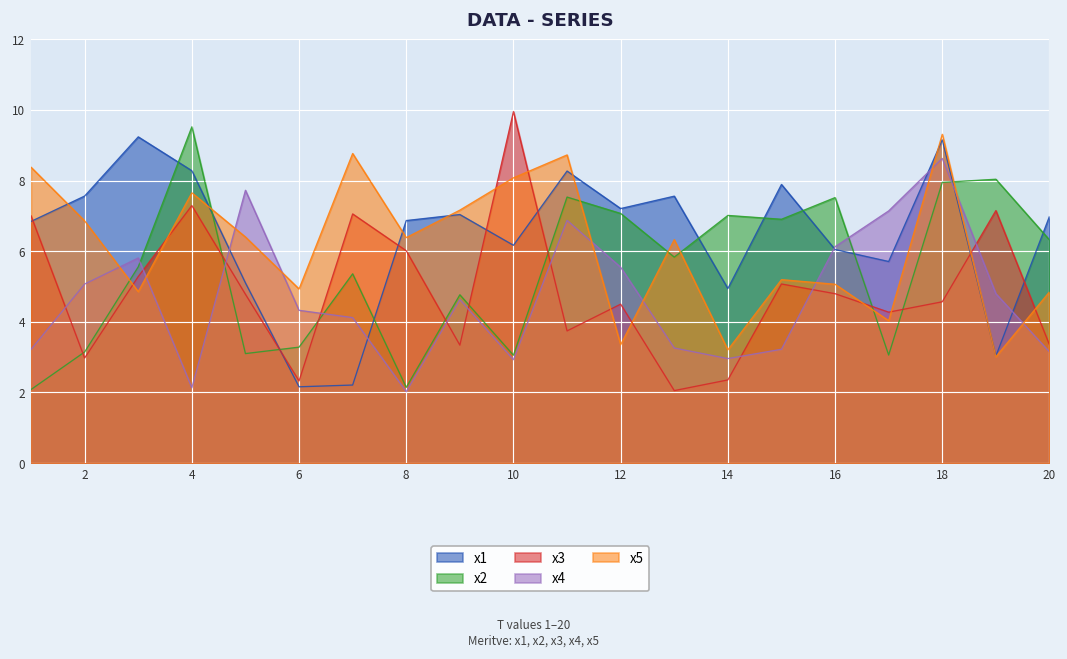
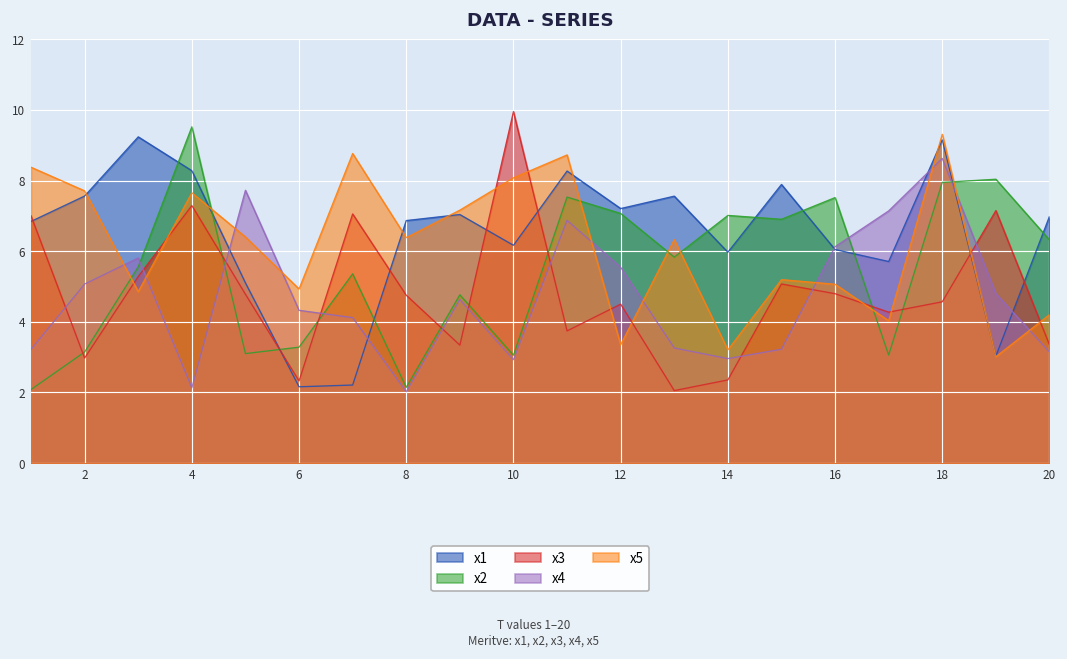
  {
    "x1": {
      "2": 7.6,
      "4": 8.3,
      "6": 2.2,
      "8": 6.9,
      "10": 6.2,
      "12": 7.2,
-     "14": 4.9,
+     "14": 6.0,
      "18": 9.2,
      "20": 7.0
    },
    "x2": {
      "2": 3.1,
      "4": 9.5,
      "6": 3.3,
      "8": 2.1,
      "10": 3.1,
      "12": 7.1,
      "14": 7.0,
      "16": 7.5,
      "18": 7.9,
      "20": 6.3
    },
    "x3": {
      "2": 3.0,
      "4": 7.3,
      "6": 2.3,
-     "8": 6.0,
+     "8": 4.8,
      "10": 10.0,
      "12": 4.5,
      "14": 2.4,
      "16": 4.8,
      "18": 4.6,
      "20": 3.3
    },
    "x4": {
      "2": 5.1,
      "4": 2.1,
      "6": 4.3,
      "8": 2.0,
      "10": 2.9,
      "12": 5.5,
      "14": 3.0,
      "18": 8.6,
      "20": 3.1
    },
    "x5": {
-     "2": 6.9,
+     "2": 7.7,
      "4": 7.7,
      "6": 4.9,
      "8": 6.4,
      "10": 8.1,
      "12": 3.4,
      "14": 3.2,
      "16": 5.1,
      "18": 9.3,
-     "20": 4.9
+     "20": 4.2
    }
  }
